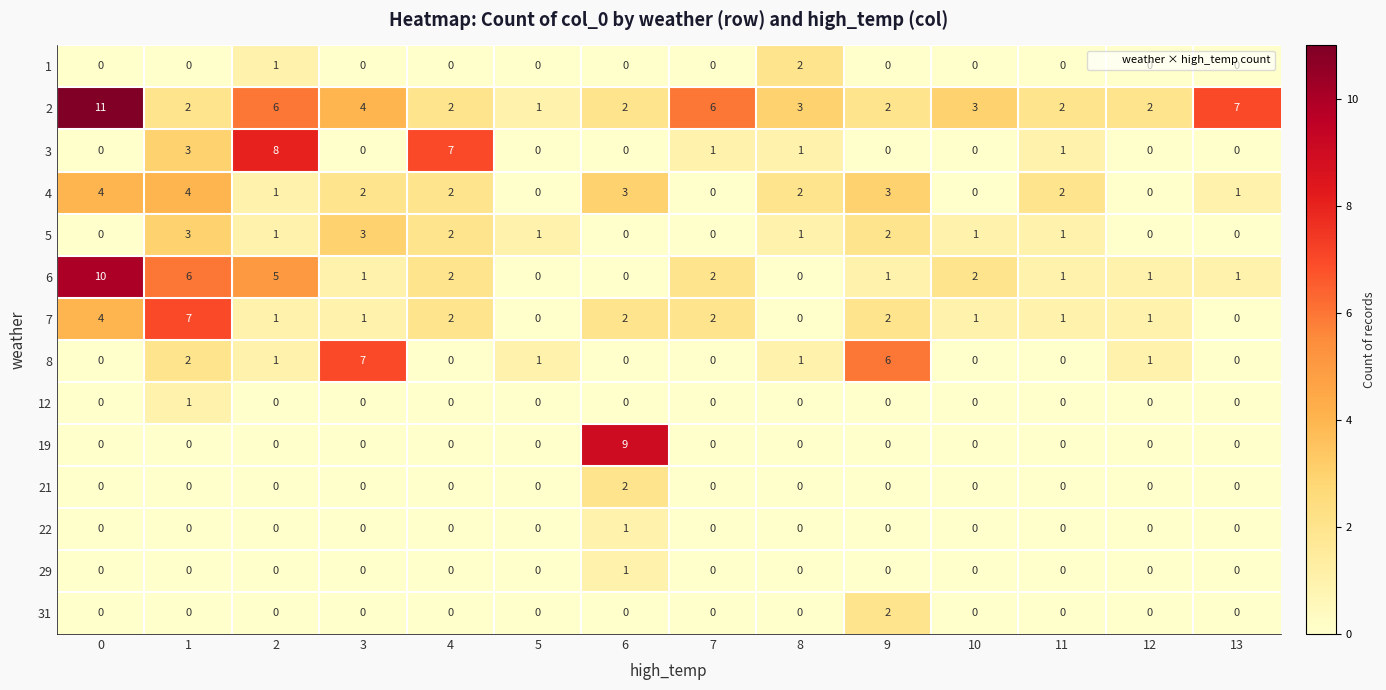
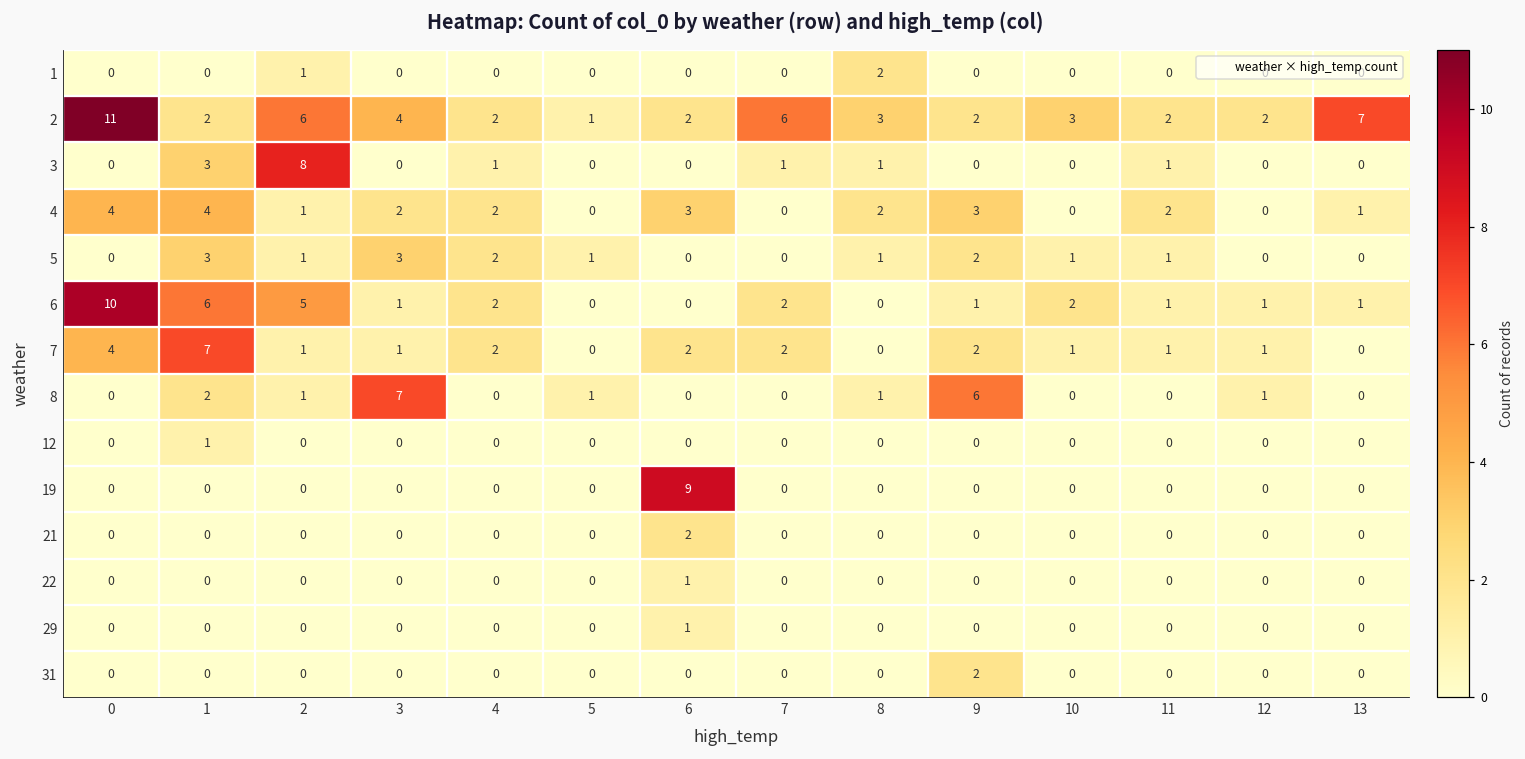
  {
    "1": {
      "0": 0,
      "1": 0,
      "2": 1,
      "3": 0,
      "4": 0,
      "5": 0,
      "6": 0,
      "7": 0,
      "8": 2,
      "9": 0,
      "10": 0,
      "11": 0
    },
    "2": {
      "0": 11,
      "1": 2,
      "2": 6,
      "3": 4,
      "4": 2,
      "5": 1,
      "6": 2,
      "7": 6,
      "8": 3,
      "9": 2,
      "10": 3,
      "11": 2,
      "12": 2,
      "13": 7
    },
    "3": {
      "0": 0,
      "1": 3,
      "2": 8,
      "3": 0,
-     "4": 7,
+     "4": 1,
      "5": 0,
      "6": 0,
      "7": 1,
      "8": 1,
      "9": 0,
      "10": 0,
      "11": 1,
      "12": 0,
      "13": 0
    },
    "4": {
      "0": 4,
      "1": 4,
      "2": 1,
      "3": 2,
      "4": 2,
      "5": 0,
      "6": 3,
      "7": 0,
      "8": 2,
      "9": 3,
      "10": 0,
      "11": 2,
      "12": 0,
      "13": 1
    },
    "5": {
      "0": 0,
      "1": 3,
      "2": 1,
      "3": 3,
      "4": 2,
      "5": 1,
      "6": 0,
      "7": 0,
      "8": 1,
      "9": 2,
      "10": 1,
      "11": 1,
      "12": 0,
      "13": 0
    },
    "6": {
      "0": 10,
      "1": 6,
      "2": 5,
      "3": 1,
      "4": 2,
      "5": 0,
      "6": 0,
      "7": 2,
      "8": 0,
      "9": 1,
      "10": 2,
      "11": 1,
      "12": 1,
      "13": 1
    },
    "7": {
      "0": 4,
      "1": 7,
      "2": 1,
      "3": 1,
      "4": 2,
      "5": 0,
      "6": 2,
      "7": 2,
      "8": 0,
      "9": 2,
      "10": 1,
      "11": 1,
      "12": 1,
      "13": 0
    },
    "8": {
      "0": 0,
      "1": 2,
      "2": 1,
      "3": 7,
      "4": 0,
      "5": 1,
      "6": 0,
      "7": 0,
      "8": 1,
      "9": 6,
      "10": 0,
      "11": 0,
      "12": 1,
      "13": 0
    },
    "12": {
      "0": 0,
      "1": 1,
      "2": 0,
      "3": 0,
      "4": 0,
      "5": 0,
      "6": 0,
      "7": 0,
      "8": 0,
      "9": 0,
      "10": 0,
      "11": 0,
      "12": 0,
      "13": 0
    },
    "19": {
      "0": 0,
      "1": 0,
      "2": 0,
      "3": 0,
      "4": 0,
      "5": 0,
      "6": 9,
      "7": 0,
      "8": 0,
      "9": 0,
      "10": 0,
      "11": 0,
      "12": 0,
      "13": 0
    },
    "21": {
      "0": 0,
      "1": 0,
      "2": 0,
      "3": 0,
      "4": 0,
      "5": 0,
      "6": 2,
      "7": 0,
      "8": 0,
      "9": 0,
      "10": 0,
      "11": 0,
      "12": 0,
      "13": 0
    },
    "22": {
      "0": 0,
      "1": 0,
      "2": 0,
      "3": 0,
      "4": 0,
      "5": 0,
      "6": 1,
      "7": 0,
      "8": 0,
      "9": 0,
      "10": 0,
      "11": 0,
      "12": 0,
      "13": 0
    },
    "29": {
      "0": 0,
      "1": 0,
      "2": 0,
      "3": 0,
      "4": 0,
      "5": 0,
      "6": 1,
      "7": 0,
      "8": 0,
      "9": 0,
      "10": 0,
      "11": 0,
      "12": 0,
      "13": 0
    },
    "31": {
      "0": 0,
      "1": 0,
      "2": 0,
      "3": 0,
      "4": 0,
      "5": 0,
      "6": 0,
      "7": 0,
      "8": 0,
      "9": 2,
      "10": 0,
      "11": 0,
      "12": 0,
      "13": 0
    }
  }
